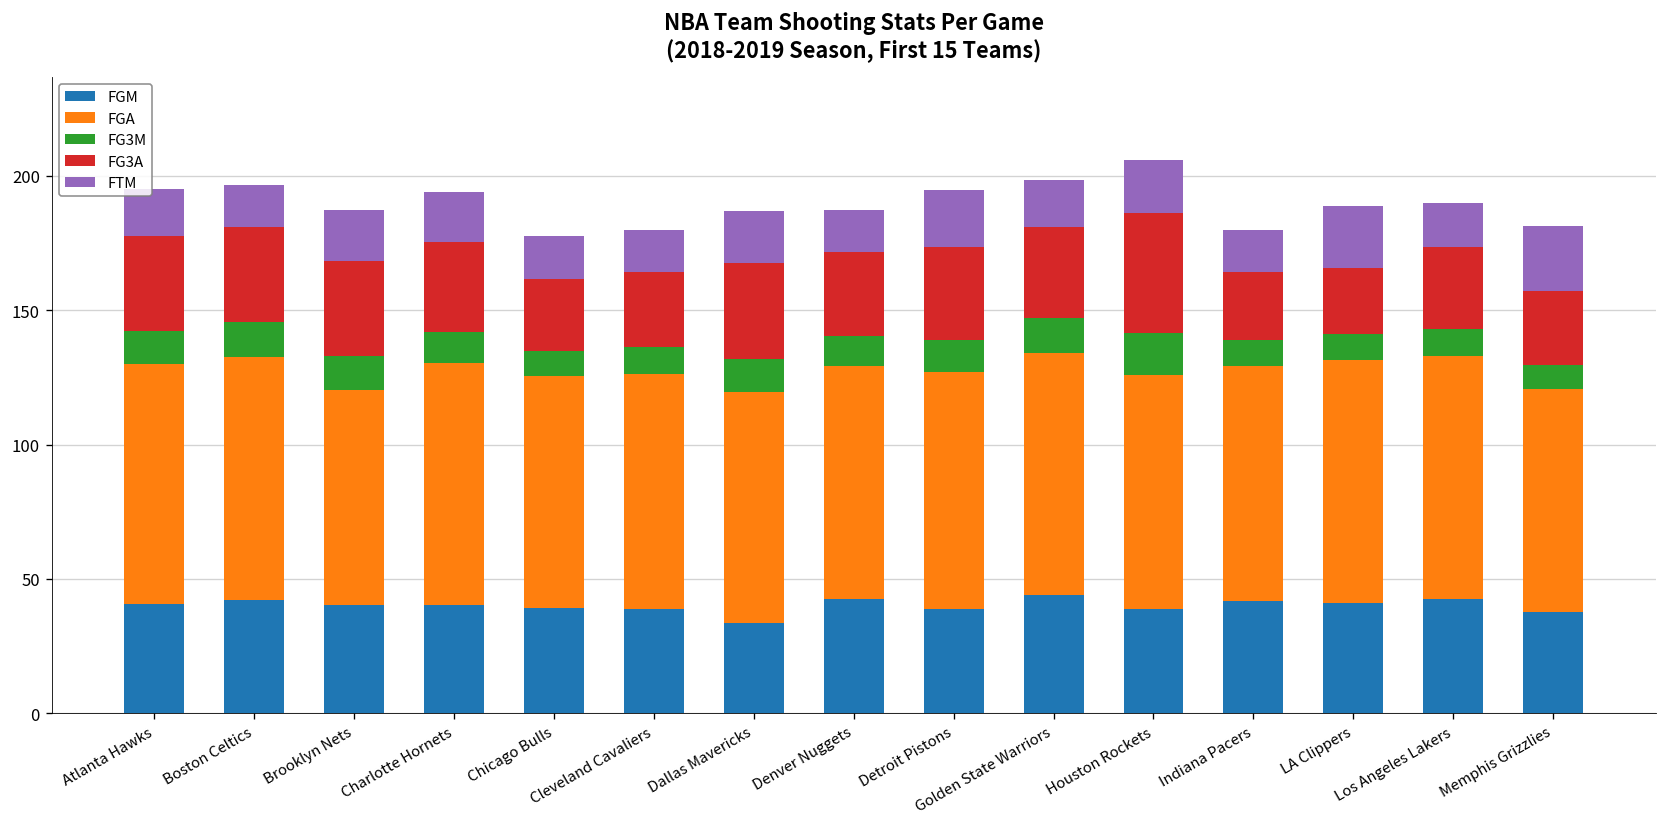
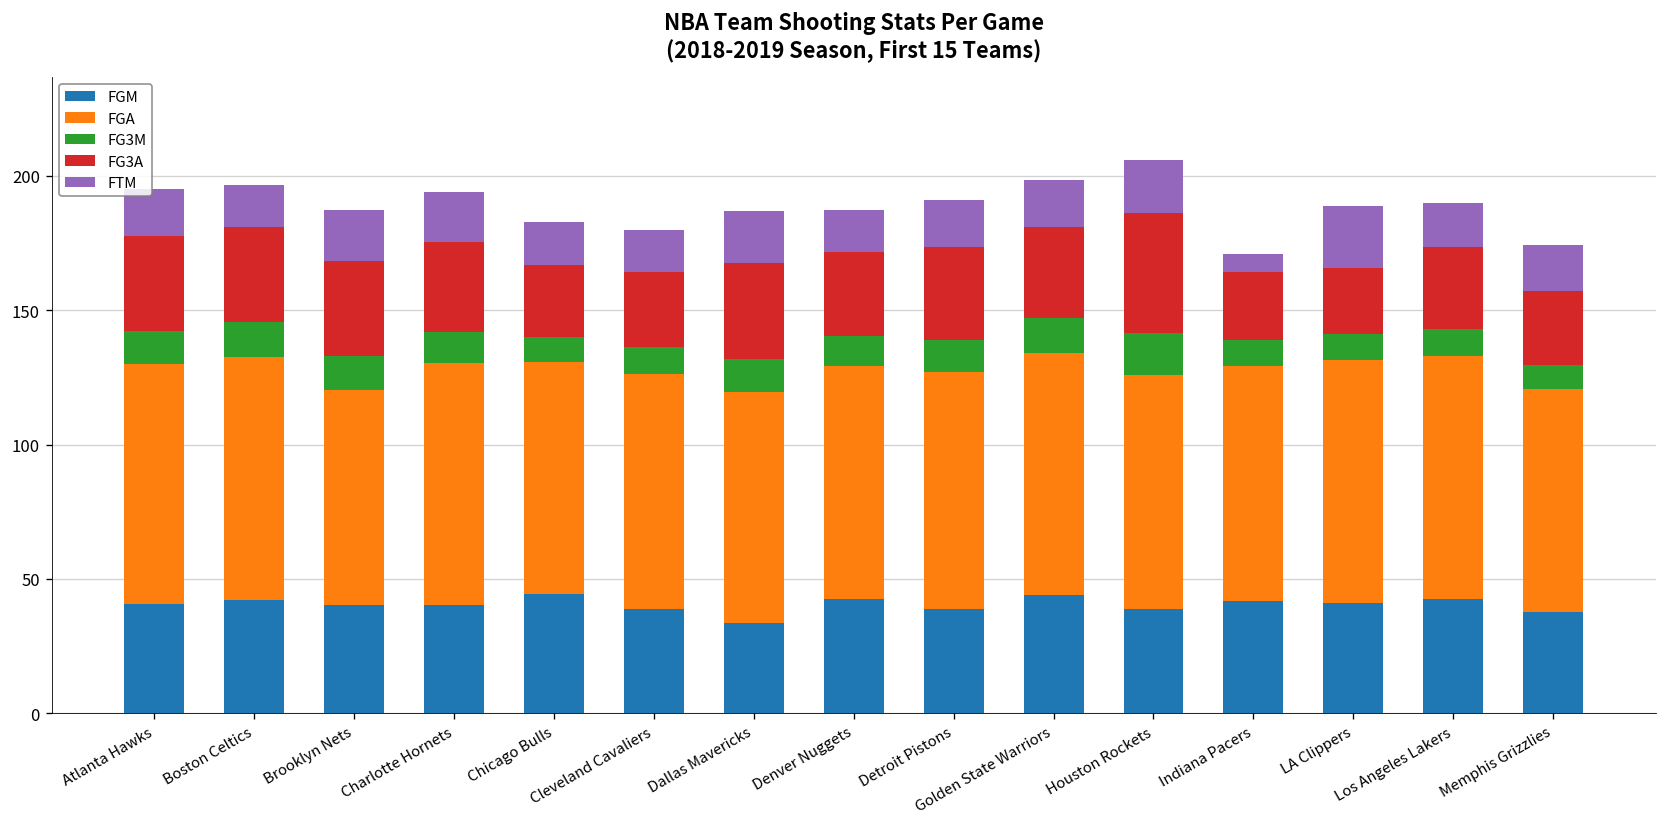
  {
    "FGM": {
      "Atlanta Hawks": 41,
      "Boston Celtics": 42,
      "Brooklyn Nets": 40,
      "Charlotte Hornets": 40,
-     "Chicago Bulls": 39,
+     "Chicago Bulls": 44,
      "Cleveland Cavaliers": 39,
      "Dallas Mavericks": 34,
      "Denver Nuggets": 43,
      "Detroit Pistons": 39,
      "Golden State Warriors": 44,
      "Houston Rockets": 39,
      "Indiana Pacers": 42,
      "LA Clippers": 41,
      "Los Angeles Lakers": 43,
      "Memphis Grizzlies": 38
    },
    "FGA": {
      "Atlanta Hawks": 90,
      "Boston Celtics": 91,
      "Brooklyn Nets": 80,
      "Charlotte Hornets": 90,
      "Chicago Bulls": 86,
      "Cleveland Cavaliers": 88,
      "Dallas Mavericks": 86,
      "Denver Nuggets": 87,
      "Detroit Pistons": 88,
      "Golden State Warriors": 90,
      "Houston Rockets": 87,
      "Indiana Pacers": 88,
      "LA Clippers": 90,
      "Los Angeles Lakers": 90,
      "Memphis Grizzlies": 83
    },
    "FG3M": {
      "Atlanta Hawks": 12,
      "Boston Celtics": 13,
      "Brooklyn Nets": 13,
      "Charlotte Hornets": 12,
      "Chicago Bulls": 10,
      "Cleveland Cavaliers": 10,
      "Dallas Mavericks": 12,
      "Denver Nuggets": 11,
      "Detroit Pistons": 12,
      "Golden State Warriors": 13,
      "Houston Rockets": 16,
      "Indiana Pacers": 10,
      "LA Clippers": 10,
      "Los Angeles Lakers": 10,
      "Memphis Grizzlies": 9
    },
    "FG3A": {
      "Atlanta Hawks": 35,
      "Boston Celtics": 35,
      "Brooklyn Nets": 35,
      "Charlotte Hornets": 33,
      "Chicago Bulls": 27,
      "Cleveland Cavaliers": 28,
      "Dallas Mavericks": 36,
      "Denver Nuggets": 31,
      "Detroit Pistons": 35,
      "Golden State Warriors": 34,
      "Houston Rockets": 45,
      "Indiana Pacers": 26,
      "LA Clippers": 25,
      "Los Angeles Lakers": 30,
      "Memphis Grizzlies": 28
    },
    "FTM": {
      "Atlanta Hawks": 18,
      "Boston Celtics": 16,
      "Brooklyn Nets": 19,
      "Charlotte Hornets": 19,
      "Chicago Bulls": 16,
      "Cleveland Cavaliers": 16,
      "Dallas Mavericks": 19,
      "Denver Nuggets": 16,
-     "Detroit Pistons": 21,
+     "Detroit Pistons": 18,
      "Golden State Warriors": 18,
      "Houston Rockets": 20,
-     "Indiana Pacers": 15,
+     "Indiana Pacers": 7,
      "LA Clippers": 23,
      "Los Angeles Lakers": 16,
-     "Memphis Grizzlies": 24
+     "Memphis Grizzlies": 17
    }
  }
